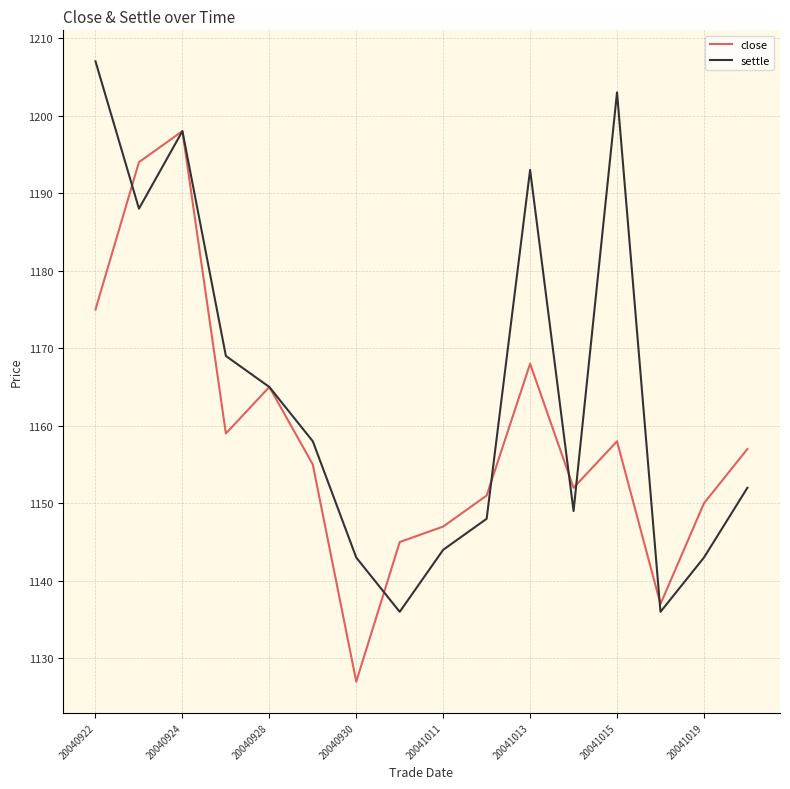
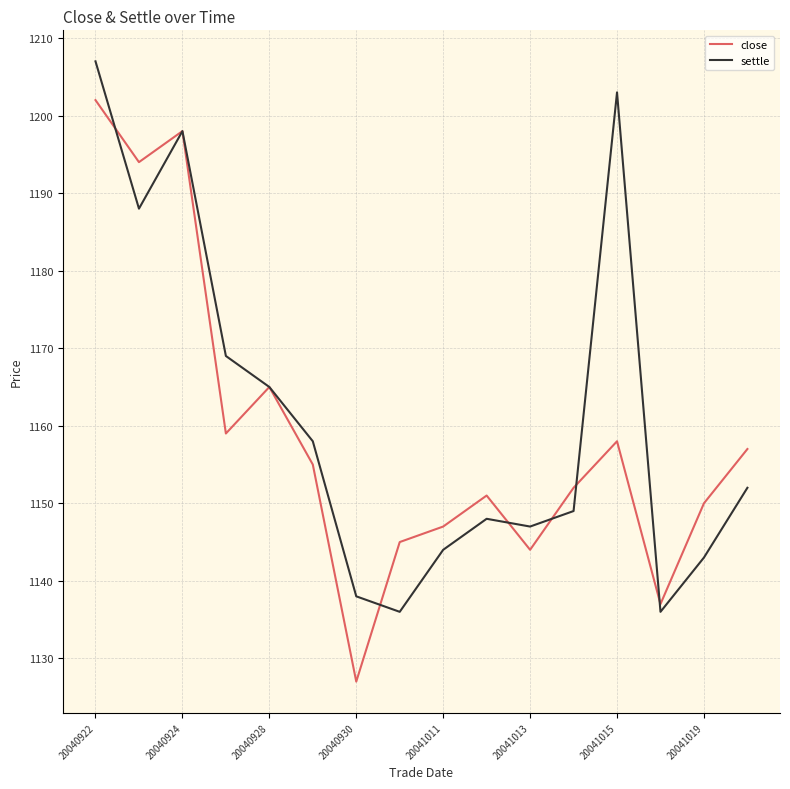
  {
    "close": {
-     "20040922": 1175,
+     "20040922": 1202,
      "20040930": 1127,
      "20041011": 1147,
-     "20041013": 1168,
+     "20041013": 1144,
      "20041015": 1158,
      "20041019": 1150
    },
    "settle": {
      "20040922": 1207,
-     "20040930": 1143,
+     "20040930": 1138,
      "20041011": 1144,
-     "20041013": 1193,
+     "20041013": 1147,
      "20041015": 1203,
      "20041019": 1143
    }
  }
